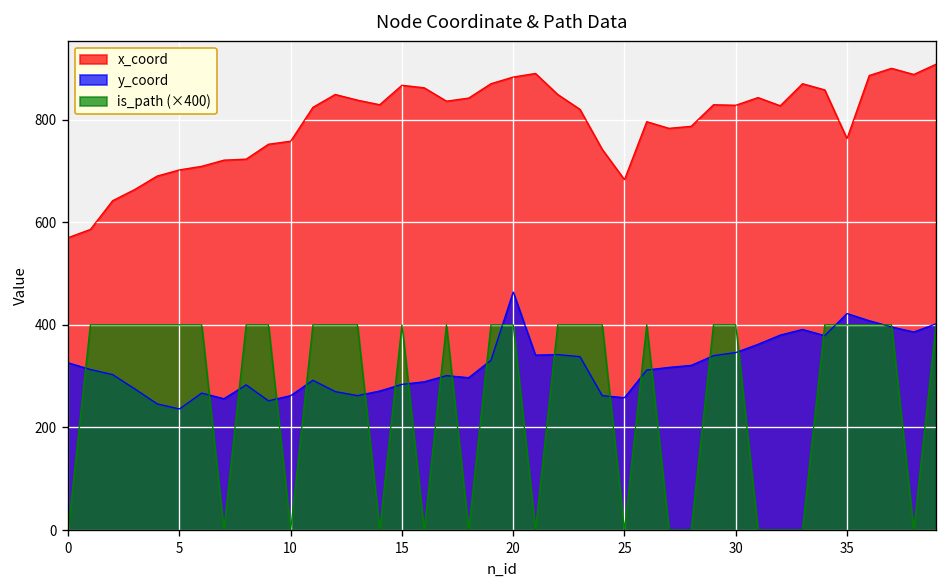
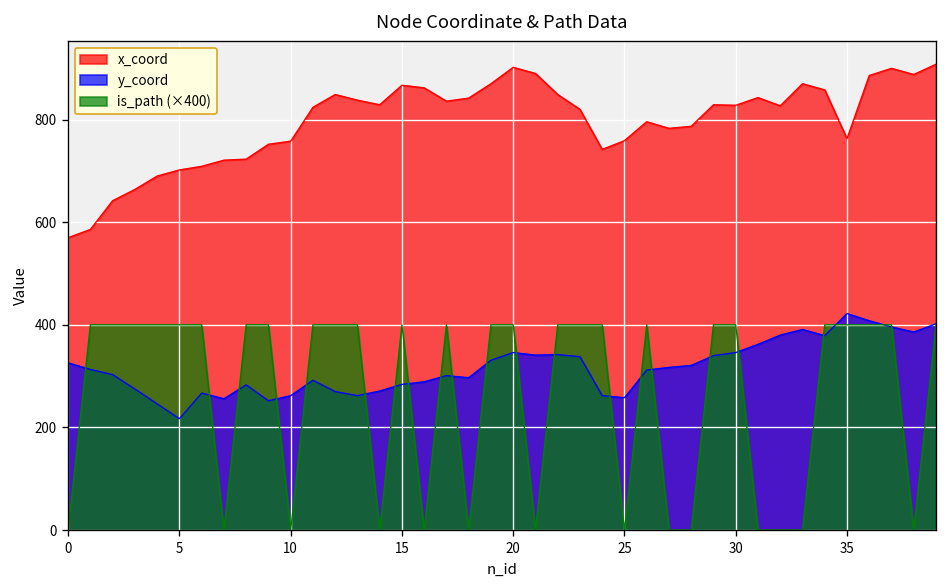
  {
    "x_coord": {
      "0": 570,
      "5": 700,
      "10": 760,
      "15": 870,
-     "20": 880,
-     "25": 680,
+     "20": 900,
+     "25": 760,
      "30": 830,
      "35": 760
    },
    "y_coord": {
      "0": 330,
-     "5": 240,
+     "5": 220,
      "10": 260,
      "15": 280,
-     "20": 460,
+     "20": 350,
      "25": 260,
      "30": 350,
      "35": 420
    },
    "is_path (×400)": {
      "0": 0,
      "5": 400,
      "10": 0,
      "15": 400,
      "20": 400,
      "25": 0,
      "30": 400,
      "35": 400
    }
  }
